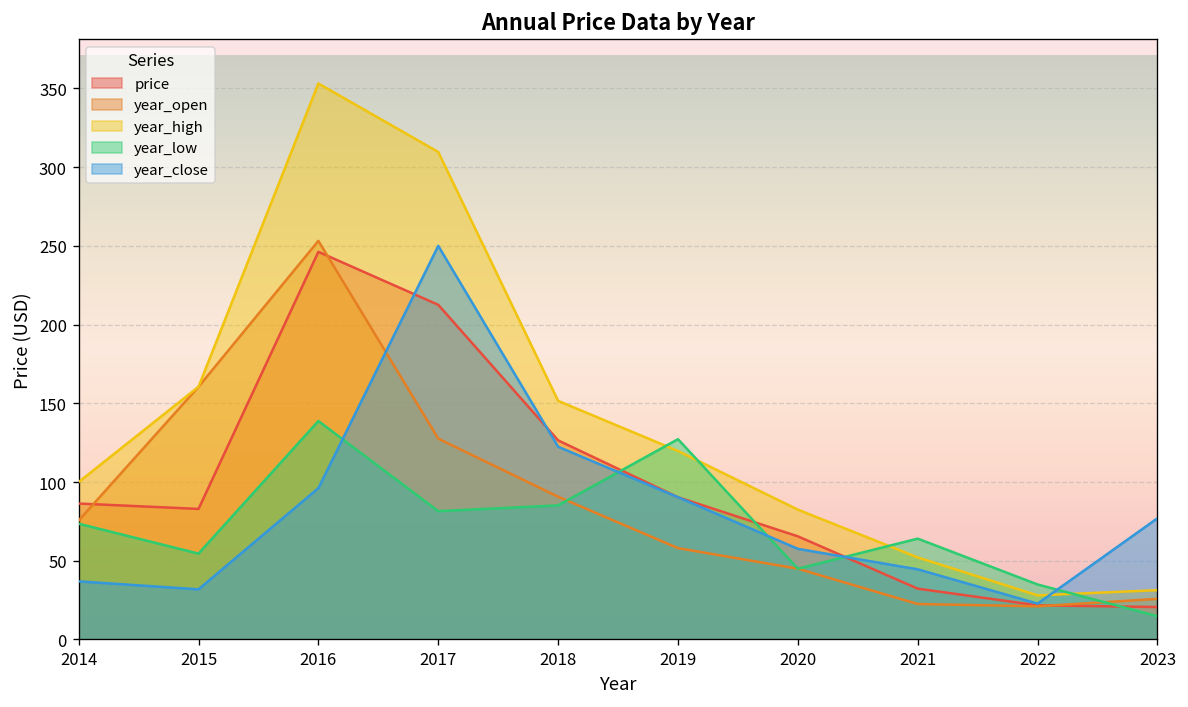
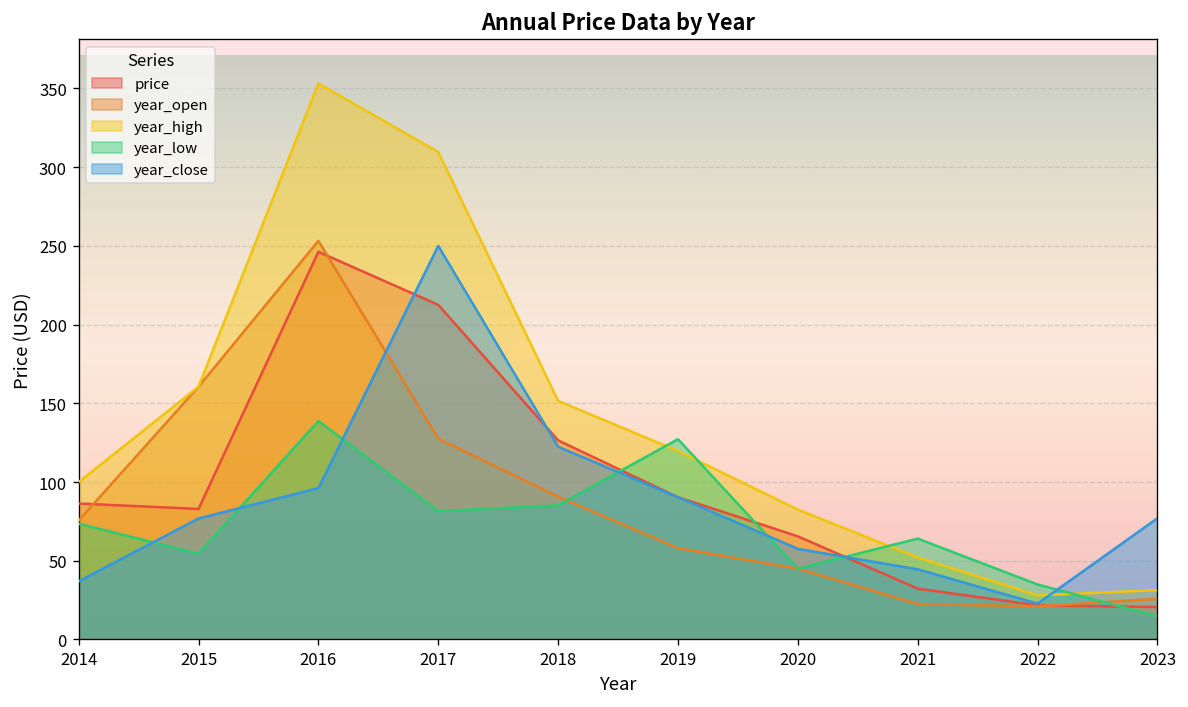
  {
    "year_low": {
      "2014": 74,
      "2015": 55,
      "2016": 139,
      "2017": 82,
      "2018": 85,
      "2019": 127,
      "2021": 64,
      "2022": 35,
      "2023": 15
    },
    "year_close": {
      "2014": 37,
-     "2015": 32,
+     "2015": 77,
      "2016": 96,
      "2017": 250,
      "2018": 122,
      "2020": 58,
      "2021": 45,
      "2023": 77
    }
  }
